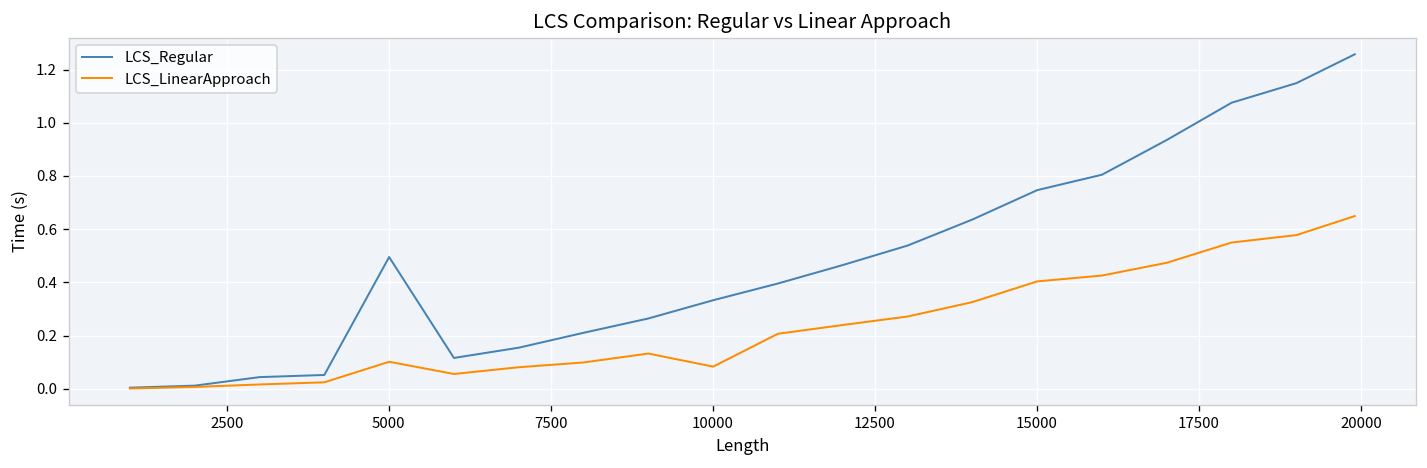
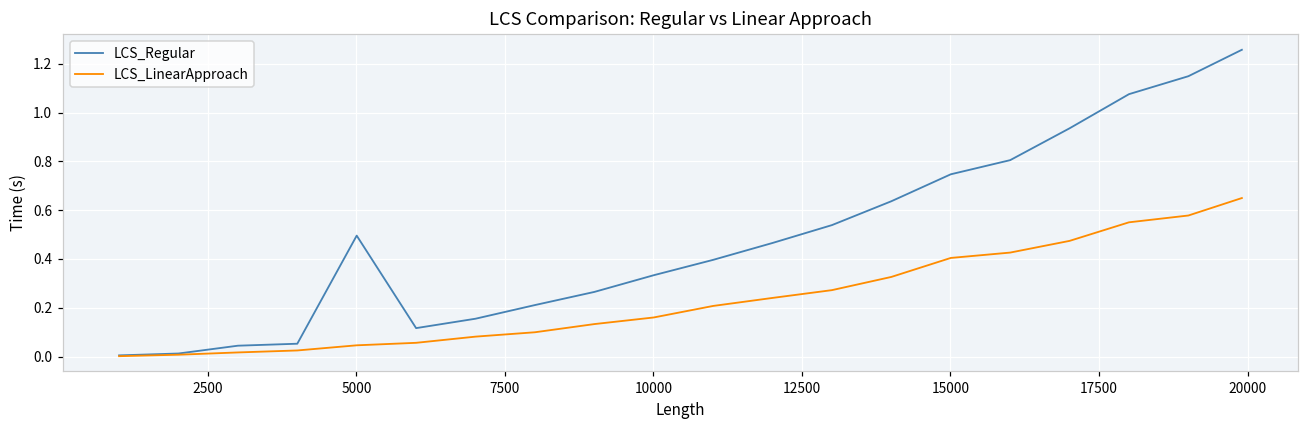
  {
    "LCS_Regular": {
      "5000": 0.50,
      "10000": 0.33,
      "15000": 0.75
    },
    "LCS_LinearApproach": {
-     "5000": 0.10,
-     "10000": 0.08,
+     "5000": 0.05,
+     "10000": 0.16,
      "15000": 0.40
    }
  }
